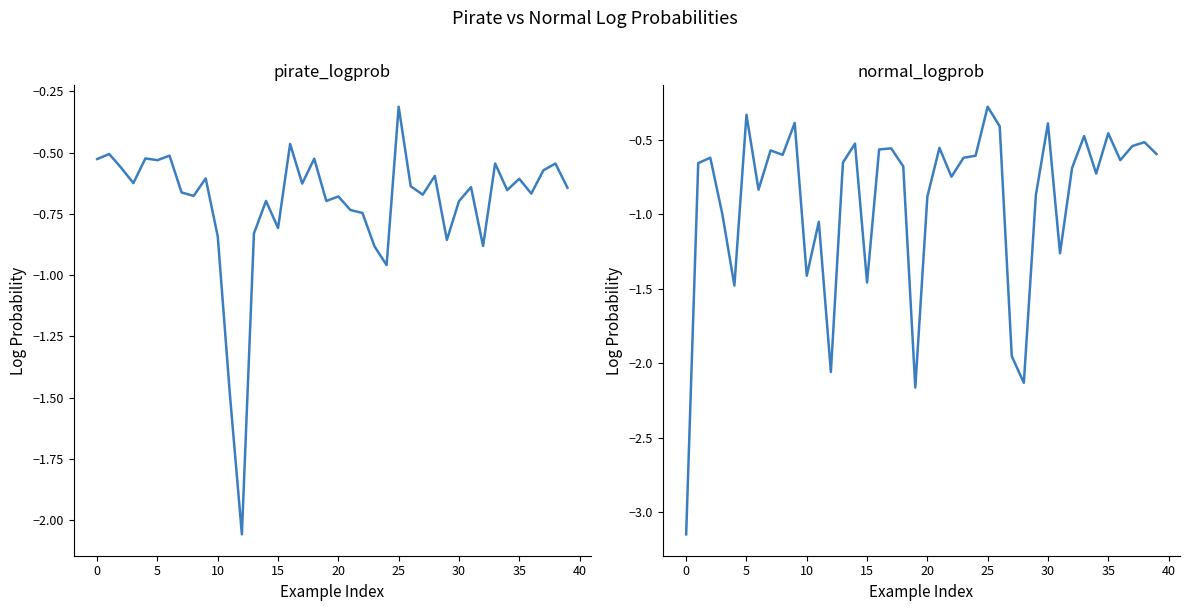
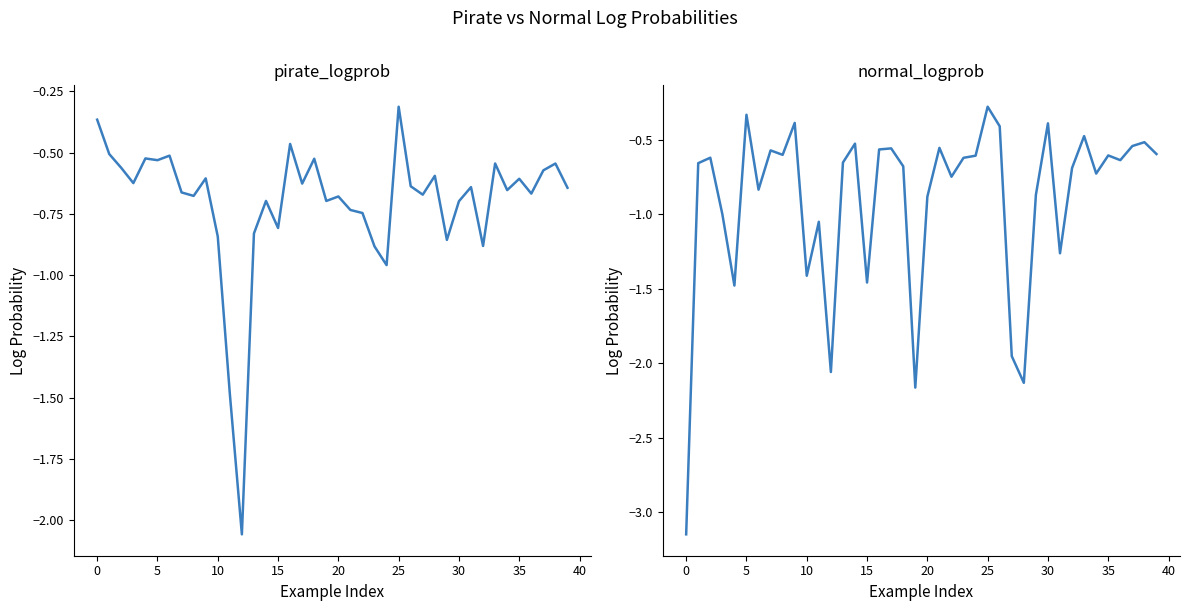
  {
    "pirate_logprob": {
-     "0": -0.53,
+     "0": -0.37,
      "5": -0.53,
      "10": -0.84,
      "15": -0.81,
      "20": -0.68,
      "25": -0.31,
      "30": -0.70,
      "35": -0.61
    },
    "normal_logprob": {
      "0": -3.15,
      "5": -0.33,
      "10": -1.41,
      "15": -1.46,
      "20": -0.88,
      "25": -0.28,
      "30": -0.39,
-     "35": -0.45
+     "35": -0.60
    }
  }
